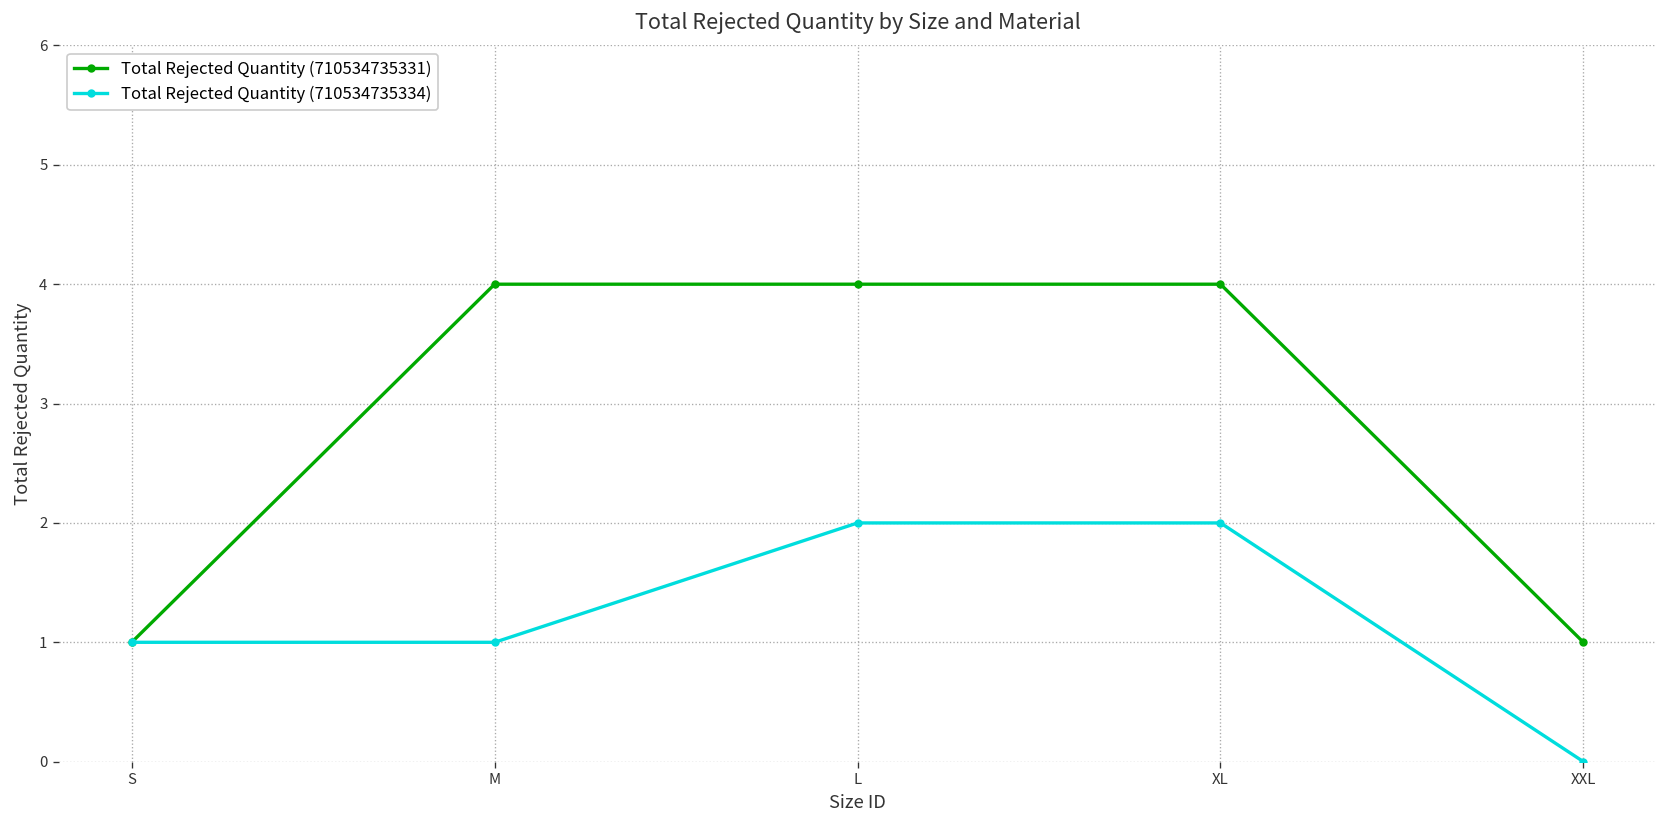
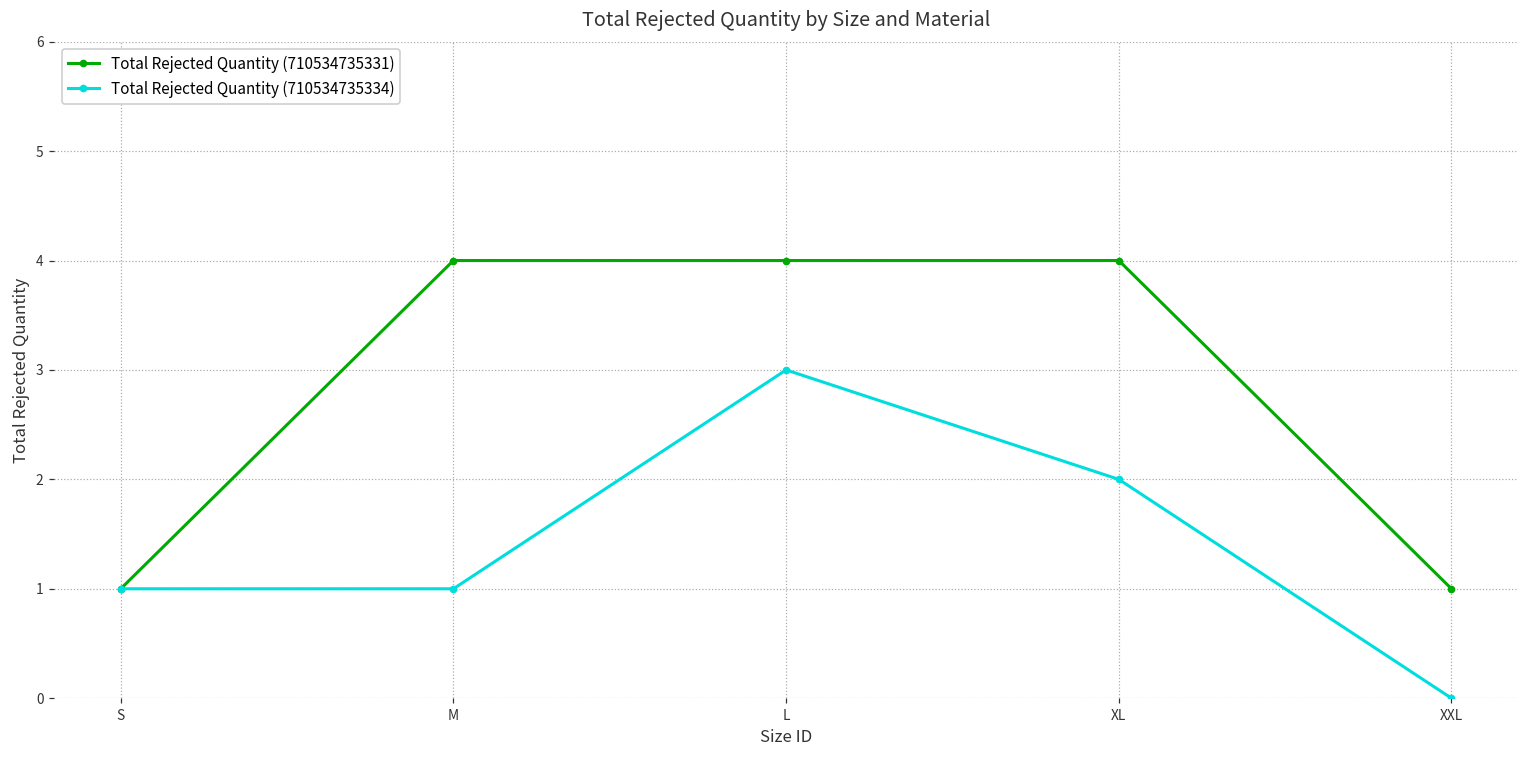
  {
    "Total Rejected Quantity (710534735331)": {
      "M": 4,
      "L": 4,
      "XL": 4,
      "XXL": 1
    },
    "Total Rejected Quantity (710534735334)": {
      "M": 1,
-     "L": 2,
+     "L": 3,
      "XL": 2,
      "XXL": 0
    }
  }
